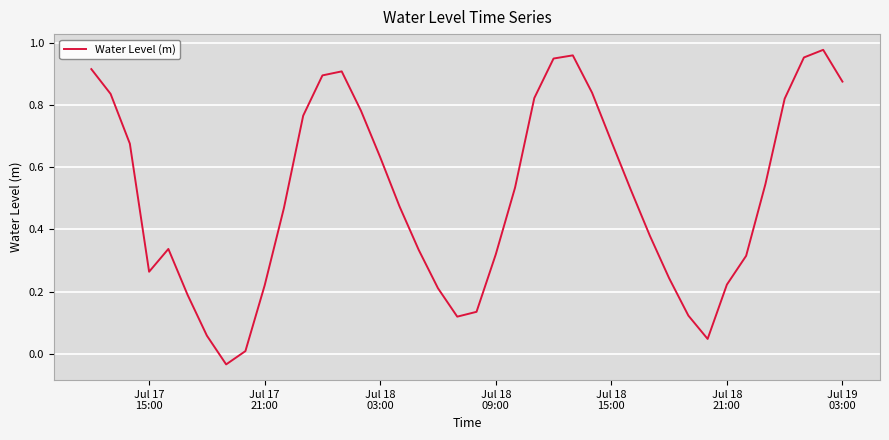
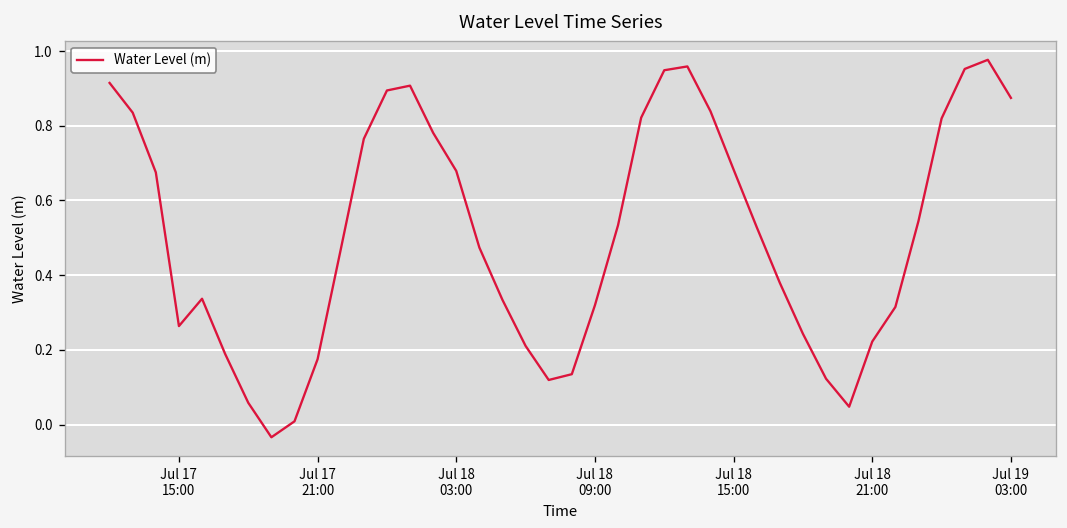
  {
    "Jul 17 15:00": 0.26,
-   "Jul 17 21:00": 0.22,
-   "Jul 18 03:00": 0.63,
+   "Jul 17 21:00": 0.18,
+   "Jul 18 03:00": 0.68,
    "Jul 18 09:00": 0.32,
    "Jul 18 15:00": 0.68,
    "Jul 18 21:00": 0.22,
    "Jul 19 03:00": 0.87
  }
